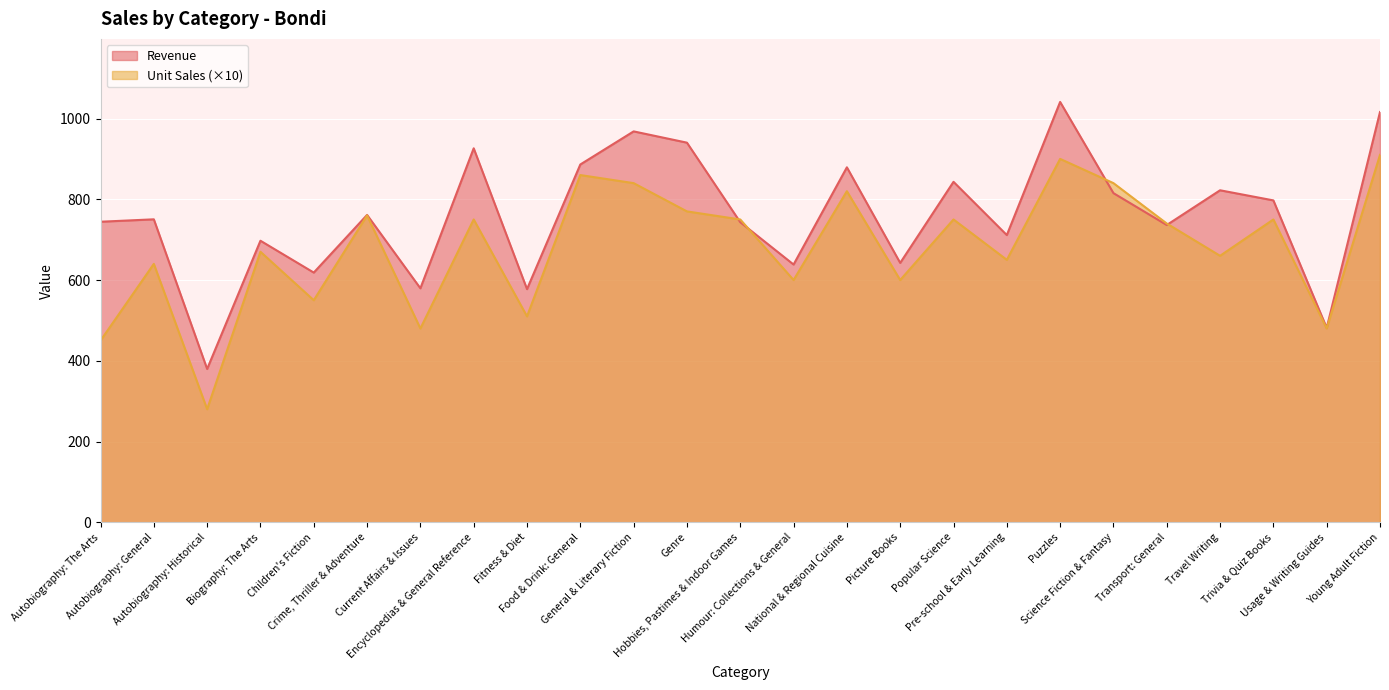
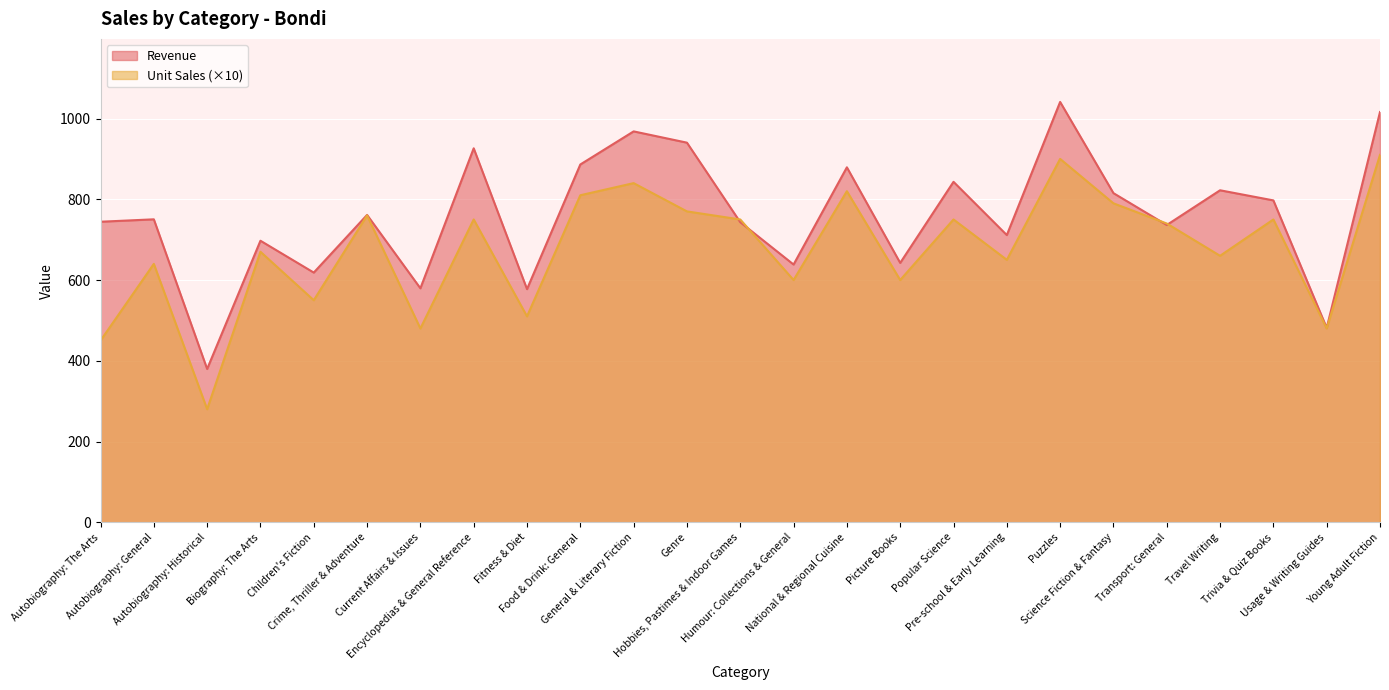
  {
    "Revenue": {
      "Autobiography: The Arts": 740,
      "Autobiography: General": 750,
      "Autobiography: Historical": 380,
      "Biography: The Arts": 700,
      "Children's Fiction": 620,
      "Current Affairs & Issues": 580,
      "Encyclopedias & General Reference": 930,
      "Fitness & Diet": 580,
      "Food & Drink: General": 890,
      "General & Literary Fiction": 970,
      "Genre": 940,
      "Hobbies, Pastimes & Indoor Games": 740,
      "Humour: Collections & General": 640,
      "National & Regional Cuisine": 880,
      "Picture Books": 640,
      "Popular Science": 840,
      "Pre-school & Early Learning": 710,
      "Puzzles": 1040,
      "Science Fiction & Fantasy": 820,
      "Travel Writing": 820,
      "Trivia & Quiz Books": 800,
      "Young Adult Fiction": 1020
    },
    "Unit Sales (×10)": {
      "Autobiography: The Arts": 450,
      "Autobiography: General": 640,
      "Autobiography: Historical": 280,
      "Biography: The Arts": 670,
      "Children's Fiction": 550,
      "Current Affairs & Issues": 480,
      "Encyclopedias & General Reference": 750,
      "Fitness & Diet": 510,
-     "Food & Drink: General": 860,
+     "Food & Drink: General": 810,
      "General & Literary Fiction": 840,
      "Genre": 770,
      "Hobbies, Pastimes & Indoor Games": 750,
      "Humour: Collections & General": 600,
      "National & Regional Cuisine": 820,
      "Picture Books": 600,
      "Popular Science": 750,
      "Pre-school & Early Learning": 650,
      "Puzzles": 900,
-     "Science Fiction & Fantasy": 840,
+     "Science Fiction & Fantasy": 790,
      "Travel Writing": 660,
      "Trivia & Quiz Books": 750,
      "Young Adult Fiction": 910
    }
  }
